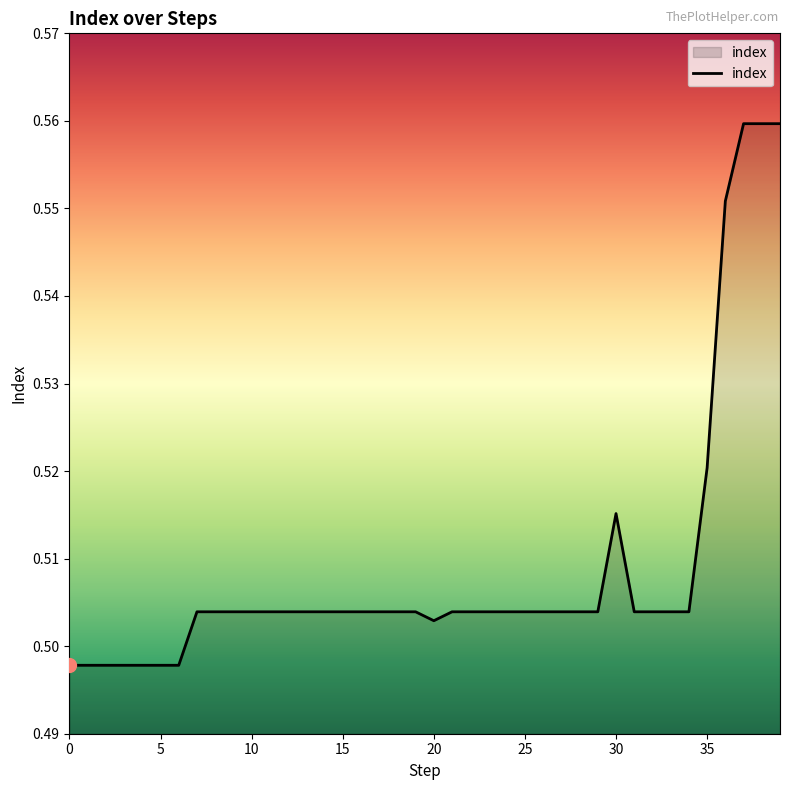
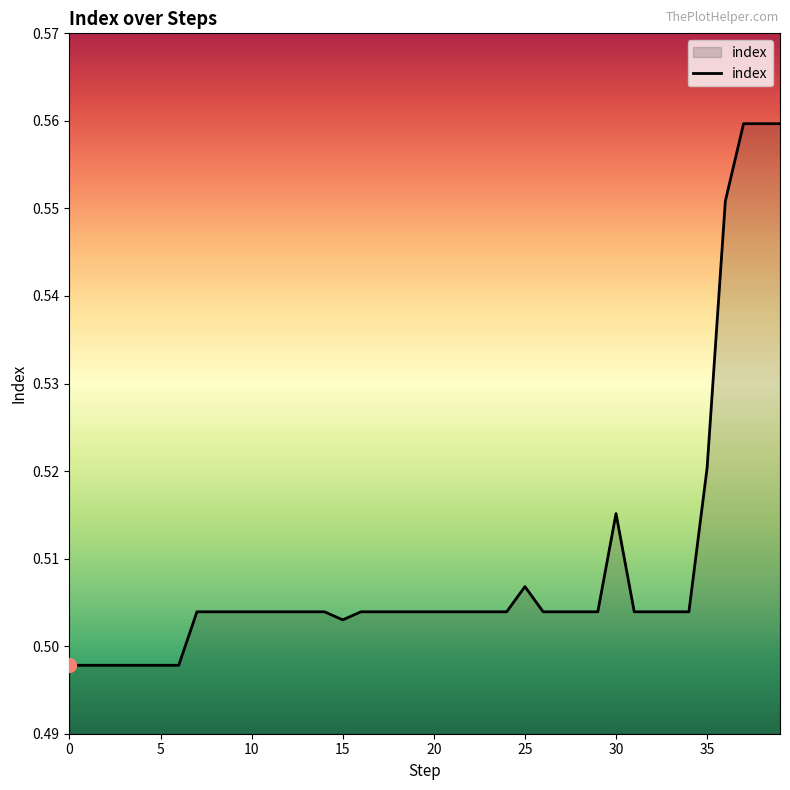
  {
    "index": {
      "5": 0.498,
      "10": 0.504,
-     "15": 0.504,
-     "20": 0.503,
-     "25": 0.504,
+     "15": 0.503,
+     "20": 0.504,
+     "25": 0.507,
      "30": 0.515,
      "35": 0.520
    }
  }
